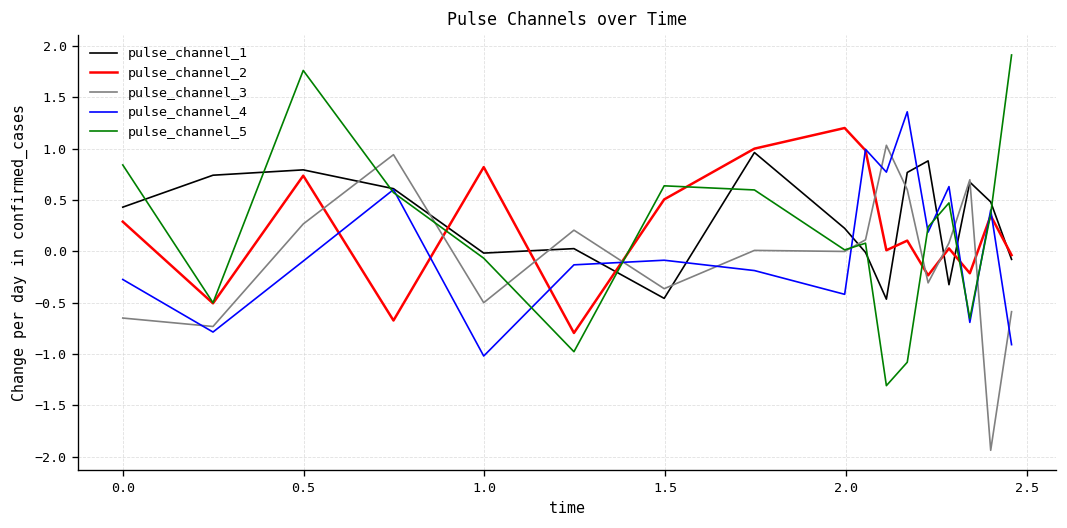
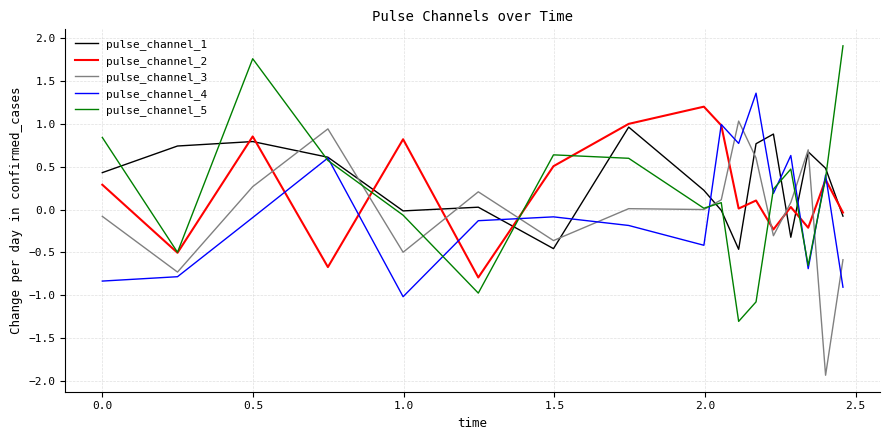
  {
    "pulse_channel_1": {
      "0.0": 0.4,
      "0.5": 0.8
    },
    "pulse_channel_2": {
      "0.0": 0.3,
-     "0.5": 0.7
+     "0.5": 0.9
    },
    "pulse_channel_3": {
-     "0.0": -0.6,
+     "0.0": -0.1,
      "0.5": 0.3
    },
    "pulse_channel_4": {
-     "0.0": -0.3,
+     "0.0": -0.8,
      "0.5": -0.1
    },
    "pulse_channel_5": {
      "0.0": 0.8,
      "0.5": 1.8
    }
  }
